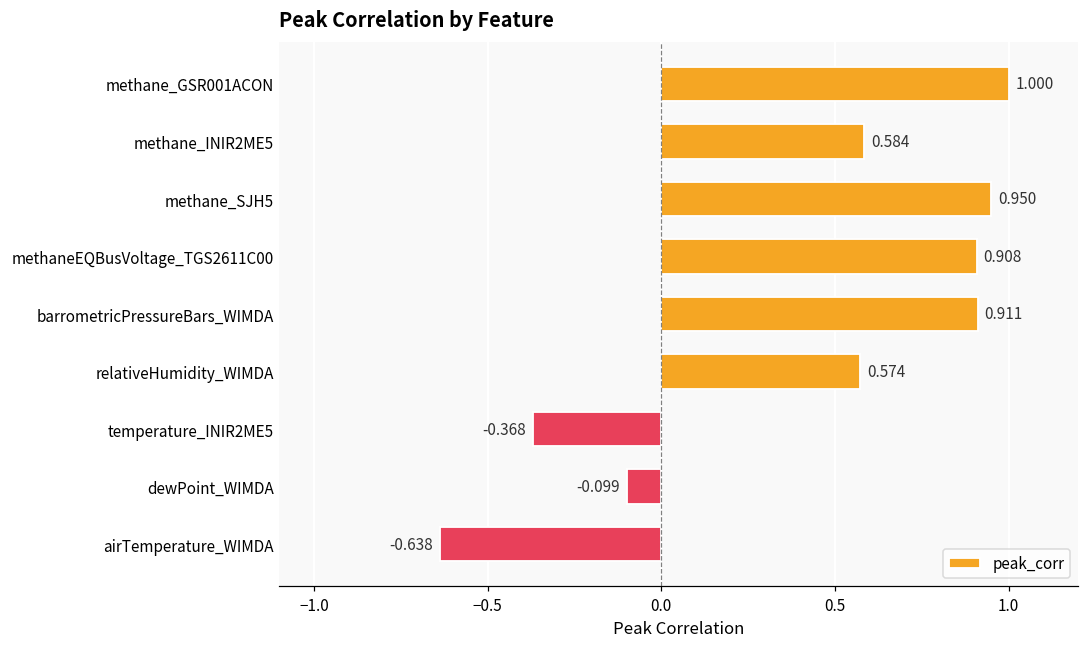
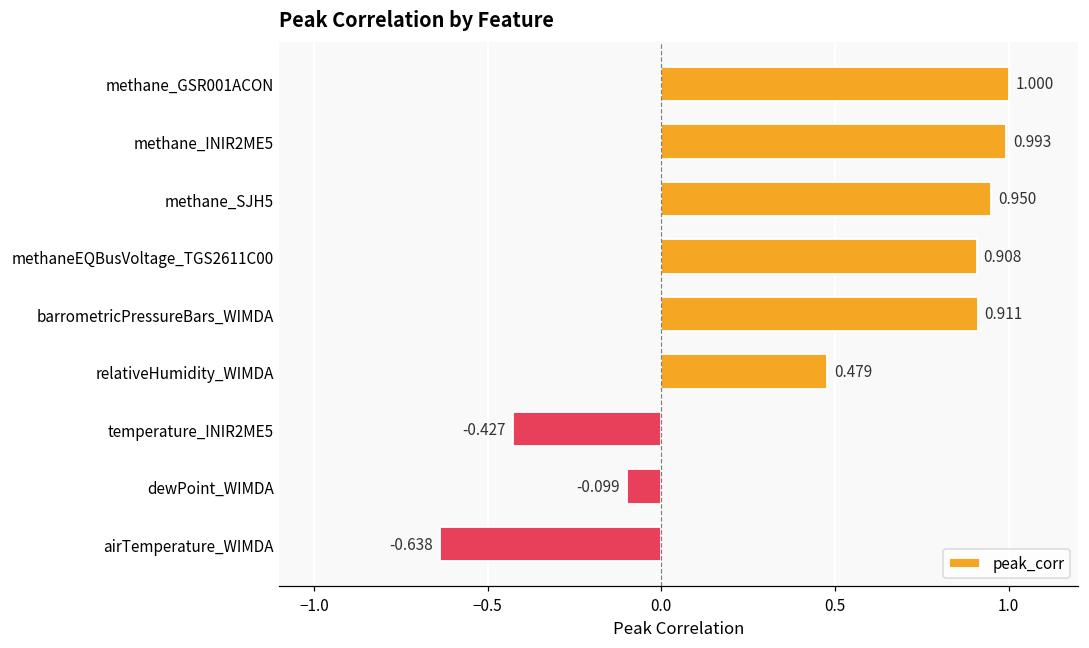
  {
    "methane_GSR001ACON": 1.000,
-   "methane_INIR2ME5": 0.584,
+   "methane_INIR2ME5": 0.993,
    "methane_SJH5": 0.950,
    "methaneEQBusVoltage_TGS2611C00": 0.908,
    "barrometricPressureBars_WIMDA": 0.911,
-   "relativeHumidity_WIMDA": 0.574,
-   "temperature_INIR2ME5": -0.368,
+   "relativeHumidity_WIMDA": 0.479,
+   "temperature_INIR2ME5": -0.427,
    "dewPoint_WIMDA": -0.099,
    "airTemperature_WIMDA": -0.638
  }
